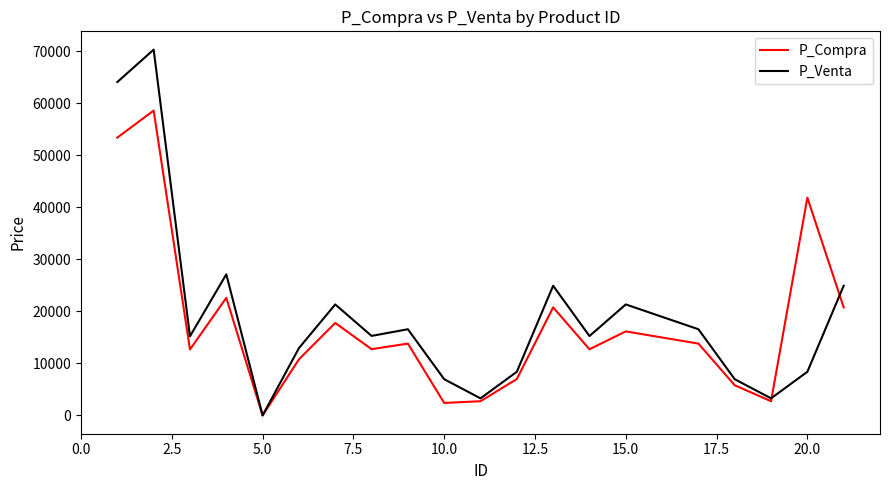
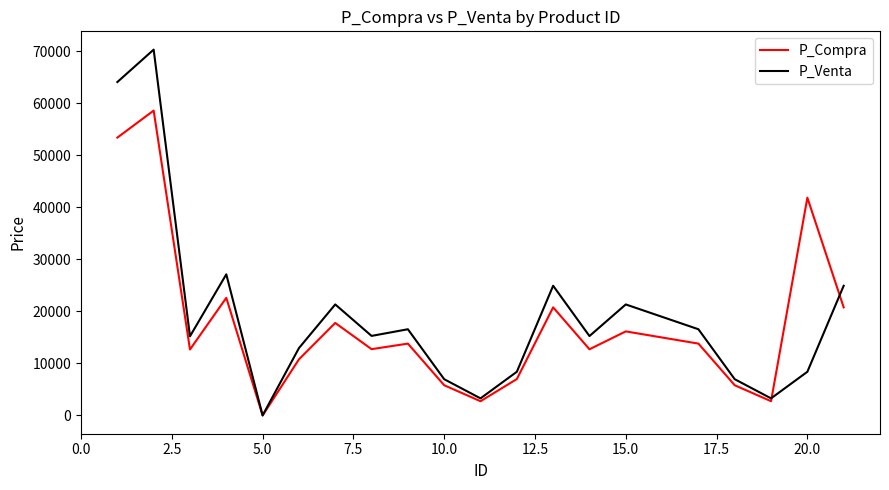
  {
    "P_Compra": {
-     "10.0": 2000,
+     "10.0": 6000,
      "15.0": 16000,
      "20.0": 42000
    },
    "P_Venta": {
      "10.0": 7000,
      "15.0": 21000,
      "20.0": 8000
    }
  }
